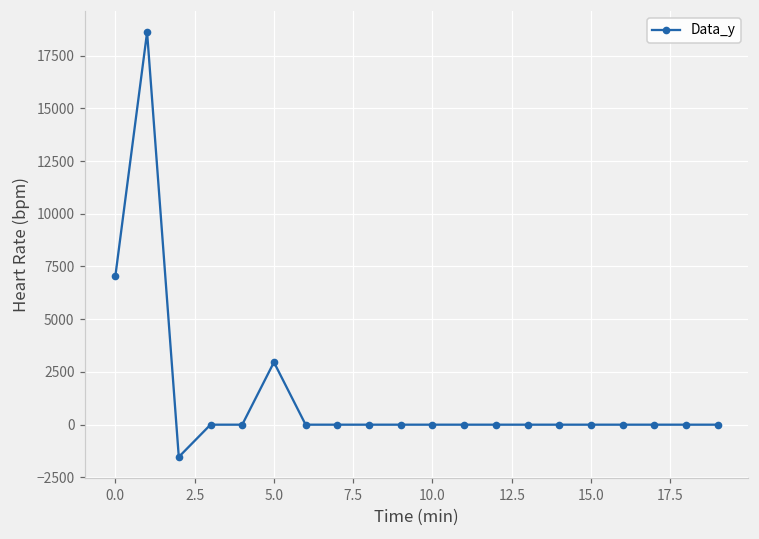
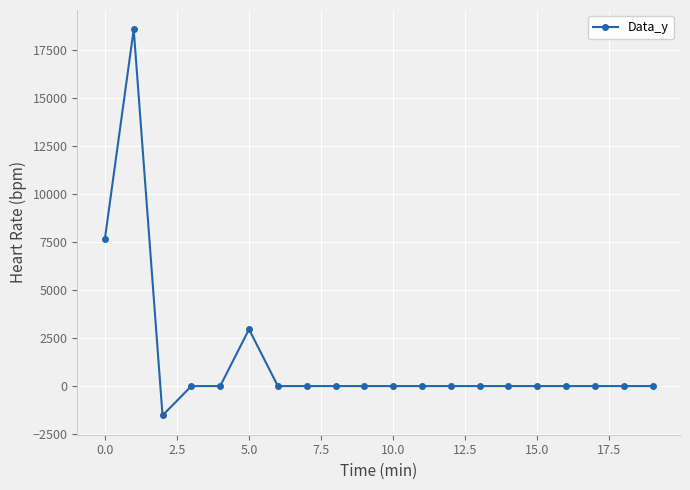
  {
-   "0.0": 7100,
+   "0.0": 7700,
    "5.0": 3000,
    "10.0": 0,
    "15.0": 0
  }
